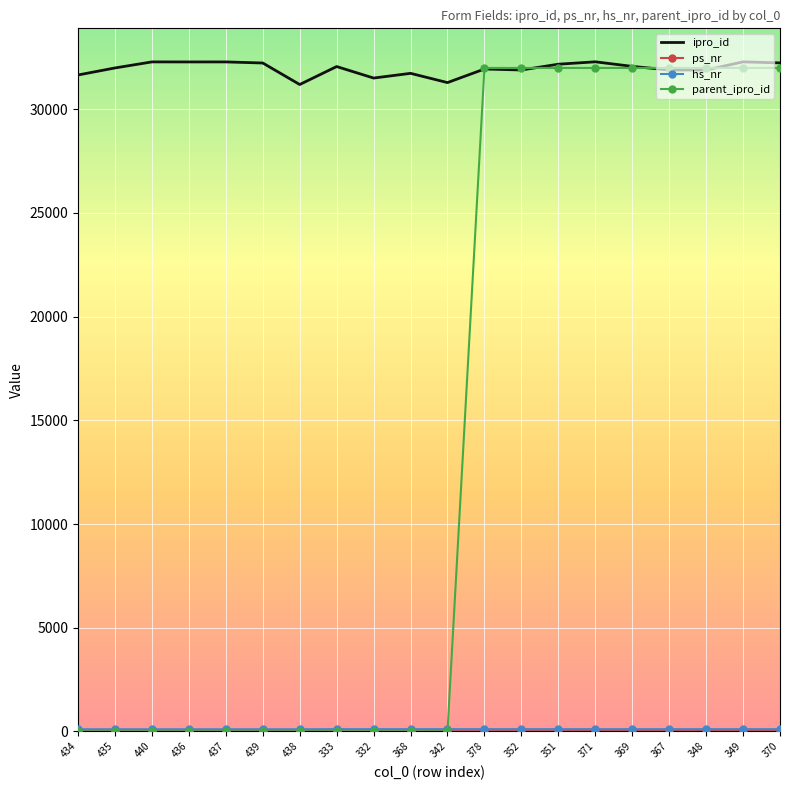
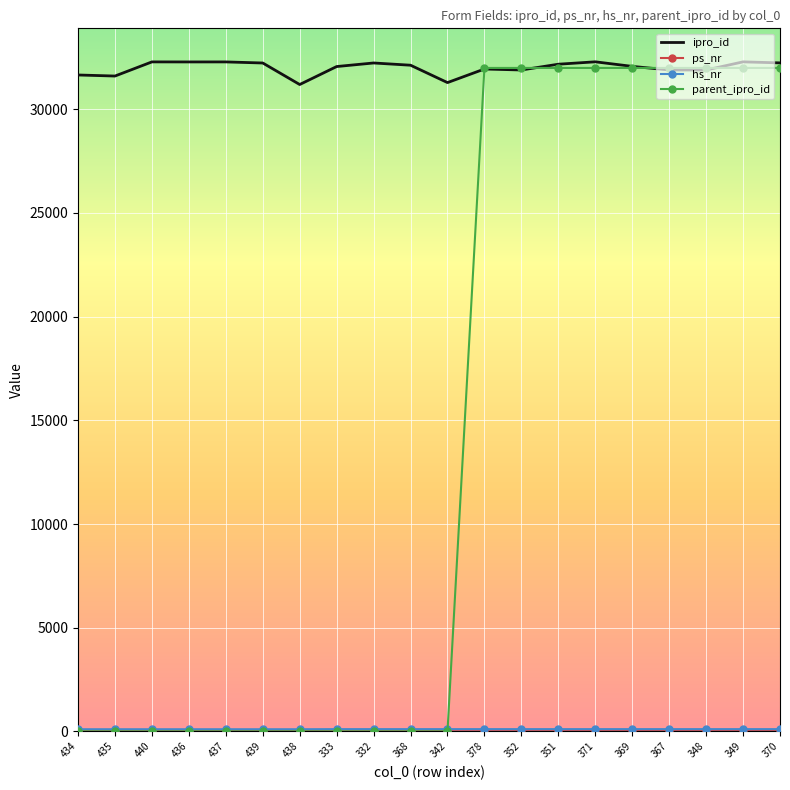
  {
    "ipro_id": {
      "434": 31700,
-     "435": 32000,
+     "435": 31600,
      "440": 32300,
      "436": 32300,
      "437": 32300,
      "439": 32200,
      "438": 31200,
      "333": 32100,
-     "332": 31500,
-     "368": 31700,
+     "332": 32200,
+     "368": 32100,
      "342": 31300,
      "351": 32200,
      "371": 32300,
      "370": 32200
    },
    "parent_ipro_id": {
      "351": 32000,
      "371": 32000,
      "370": 32000
    }
  }
